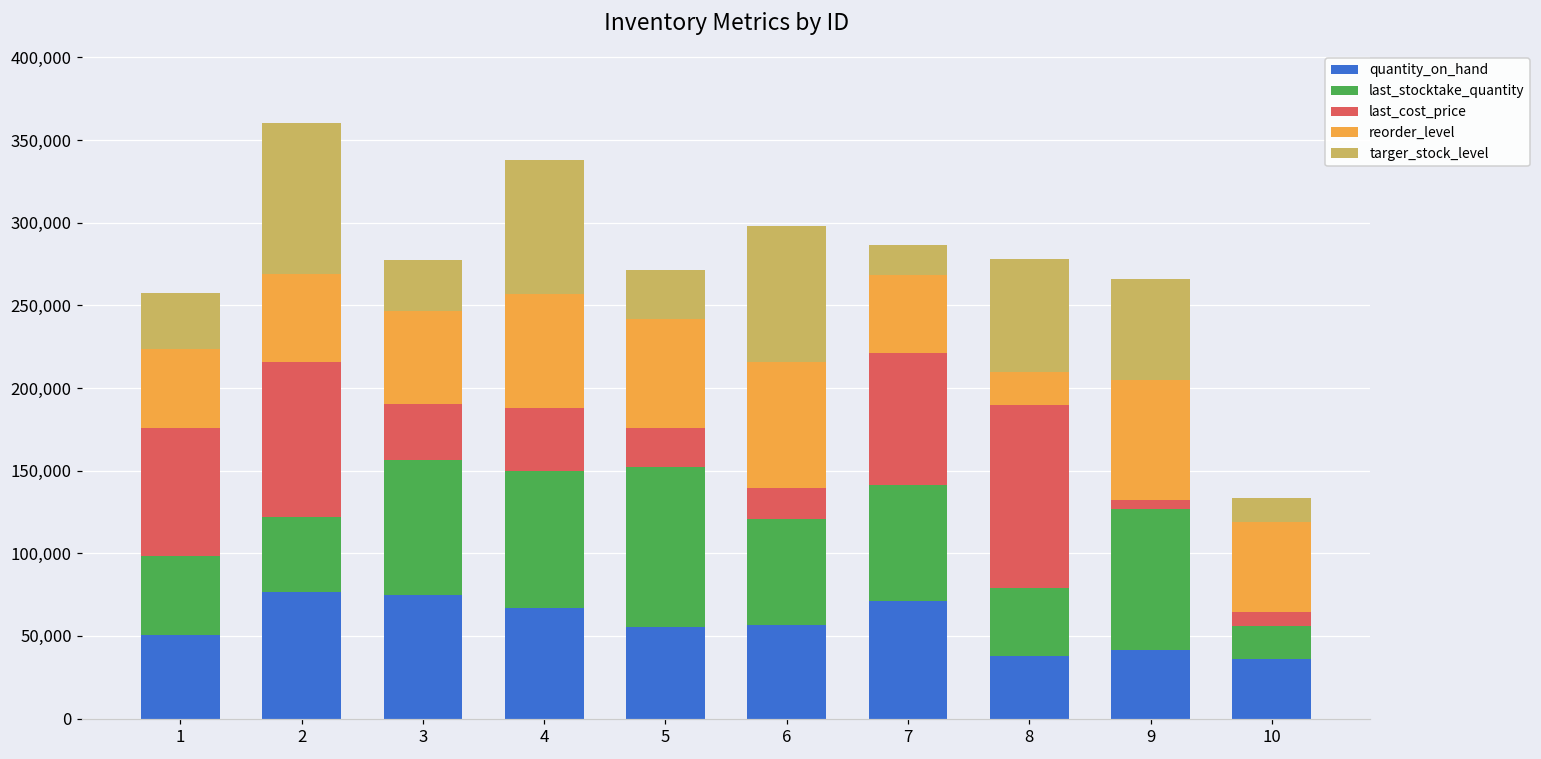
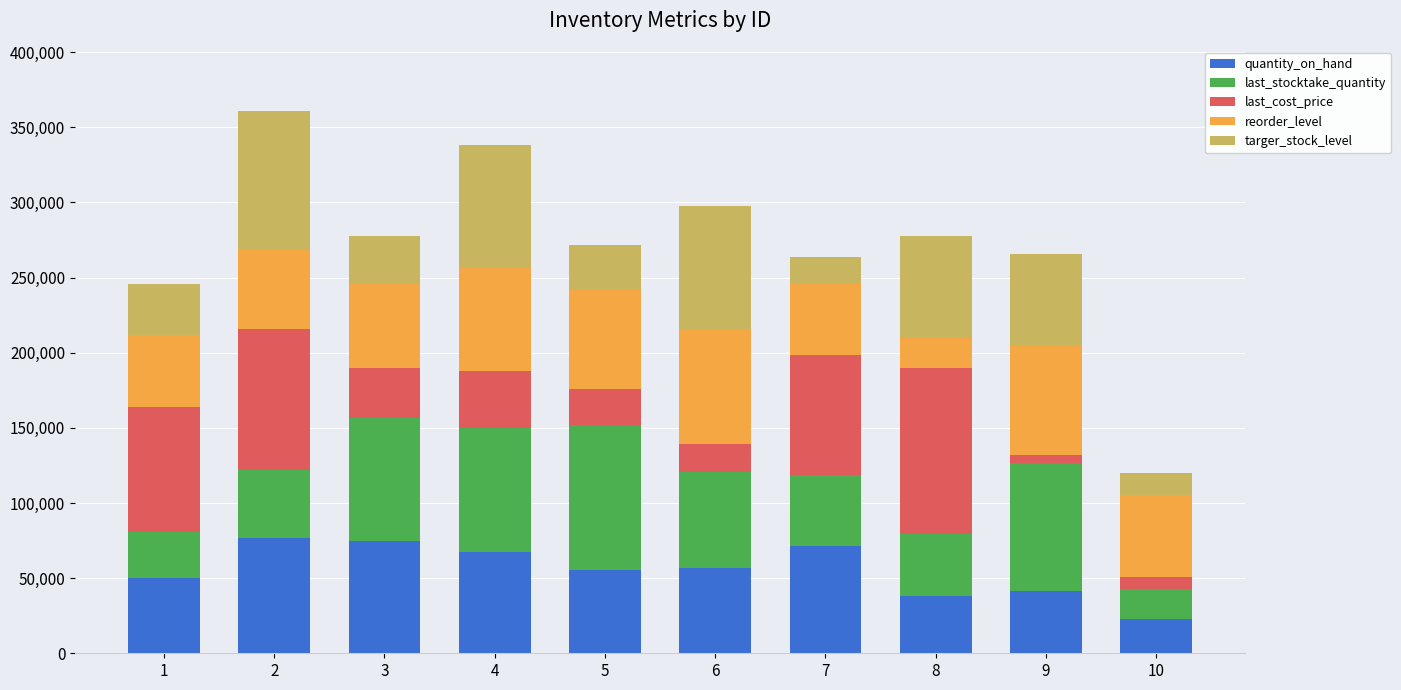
  {
    "quantity_on_hand": {
      "1": "50,000",
      "2": "77,000",
      "3": "75,000",
      "4": "67,000",
      "5": "55,000",
      "6": "56,000",
      "7": "71,000",
      "8": "38,000",
      "9": "41,000",
-     "10": "36,000"
+     "10": "23,000"
    },
    "last_stocktake_quantity": {
-     "1": "48,000",
+     "1": "30,000",
      "2": "45,000",
      "3": "82,000",
      "4": "82,000",
      "5": "97,000",
      "6": "64,000",
-     "7": "70,000",
+     "7": "47,000",
      "8": "41,000",
      "9": "85,000",
      "10": "20,000"
    },
    "last_cost_price": {
-     "1": "78,000",
+     "1": "83,000",
      "2": "94,000",
      "3": "33,000",
      "4": "38,000",
      "5": "24,000",
      "6": "19,000",
      "7": "80,000",
      "8": "110,000",
      "9": "6,000",
      "10": "8,000"
    }
  }
